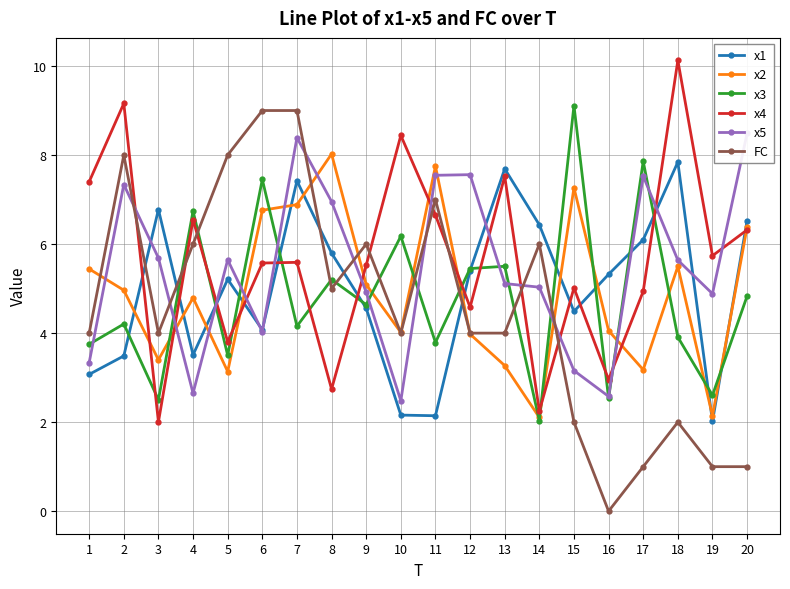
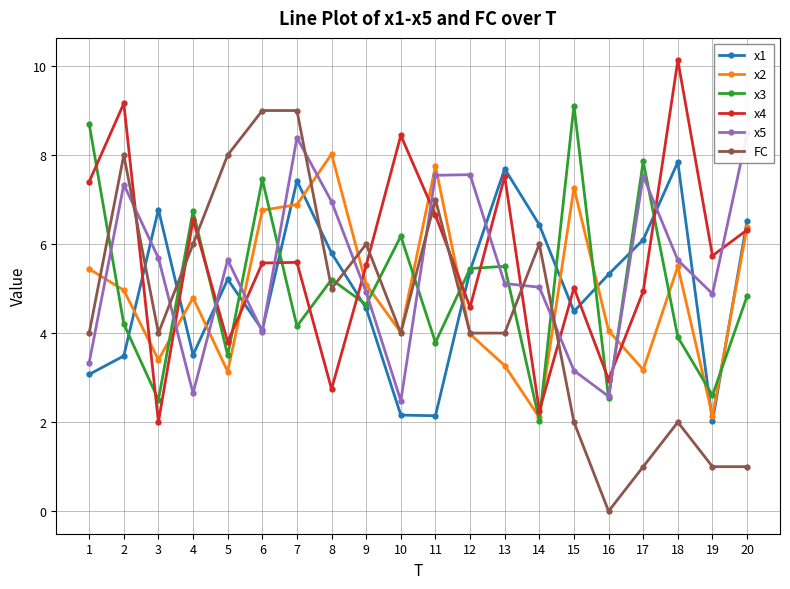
  {
    "x1": {
      "1": 3.1,
      "2": 3.5,
      "3": 6.8,
      "4": 3.5,
      "5": 5.2,
      "7": 7.4,
      "8": 5.8,
      "9": 4.6,
      "10": 2.2,
      "11": 2.1,
      "13": 7.7,
      "14": 6.4,
      "15": 4.5,
      "16": 5.3,
      "17": 6.1,
      "18": 7.8,
      "19": 2.0,
      "20": 6.5
    },
    "x2": {
      "1": 5.4,
      "2": 5.0,
      "3": 3.4,
      "4": 4.8,
      "5": 3.1,
      "6": 6.8,
      "7": 6.9,
      "8": 8.0,
      "9": 5.1,
      "11": 7.8,
      "13": 3.3,
      "14": 2.1,
      "15": 7.3,
      "16": 4.1,
      "17": 3.2,
      "18": 5.5,
      "19": 2.1,
      "20": 6.4
    },
    "x3": {
-     "1": 3.7,
+     "1": 8.7,
      "2": 4.2,
      "3": 2.5,
      "4": 6.7,
      "5": 3.5,
      "6": 7.5,
      "7": 4.2,
      "8": 5.2,
      "9": 4.6,
      "10": 6.2,
      "11": 3.8,
      "13": 5.5,
      "14": 2.0,
      "15": 9.1,
      "17": 7.9,
      "18": 3.9,
      "19": 2.6,
      "20": 4.8
    },
    "x4": {
      "1": 7.4,
      "2": 9.2,
      "3": 2.0,
      "4": 6.5,
      "5": 3.8,
      "6": 5.6,
      "7": 5.6,
      "8": 2.7,
      "9": 5.5,
      "10": 8.4,
      "11": 6.7,
      "12": 4.6,
      "13": 7.5,
      "14": 2.2,
      "15": 5.0,
      "16": 3.0,
      "17": 4.9,
      "18": 10.1,
      "19": 5.7,
      "20": 6.3
    },
    "x5": {
      "1": 3.3,
      "2": 7.3,
      "3": 5.7,
      "4": 2.6,
      "5": 5.6,
      "7": 8.4,
      "8": 7.0,
      "9": 4.9,
      "10": 2.5,
      "11": 7.5,
      "12": 7.6,
      "13": 5.1,
      "14": 5.0,
      "15": 3.2,
      "17": 7.5,
      "18": 5.6,
      "19": 4.9
    },
    "FC": {
      "1": 4.0,
      "2": 8.0,
      "3": 4.0,
      "4": 6.0,
      "5": 8.0,
      "6": 9.0,
      "7": 9.0,
      "8": 5.0,
      "9": 6.0,
      "11": 7.0,
      "13": 4.0,
      "14": 6.0,
      "15": 2.0,
      "16": 0.0,
      "17": 1.0,
      "18": 2.0,
      "19": 1.0,
      "20": 1.0
    }
  }
